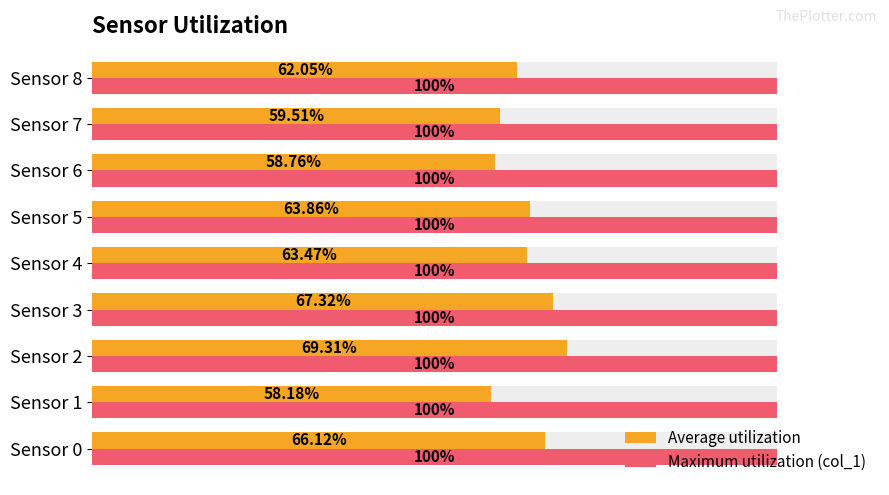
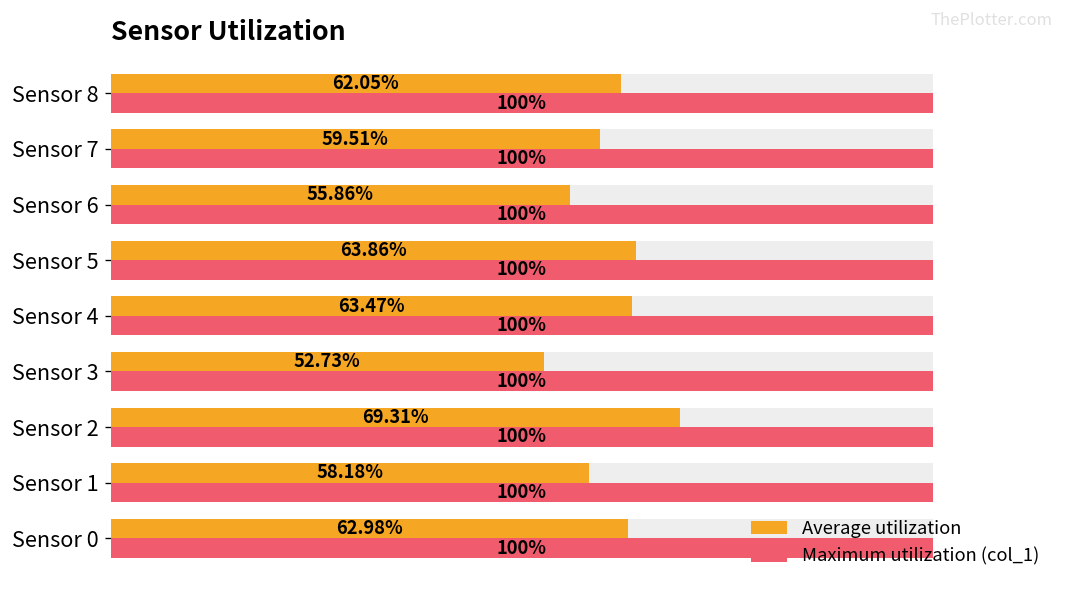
  {
    "Maximum utilization (col_1)": {
      "Sensor 8": "100%",
      "Sensor 7": "100%",
      "Sensor 6": "100%",
      "Sensor 5": "100%",
      "Sensor 4": "100%",
      "Sensor 3": "100%",
      "Sensor 2": "100%",
      "Sensor 1": "100%",
      "Sensor 0": "100%"
    },
    "Average utilization": {
-     "Sensor 6": "58.76%",
-     "Sensor 3": "67.32%",
-     "Sensor 0": "66.12%"
+     "Sensor 6": "55.86%",
+     "Sensor 3": "52.73%",
+     "Sensor 0": "62.98%"
    }
  }
